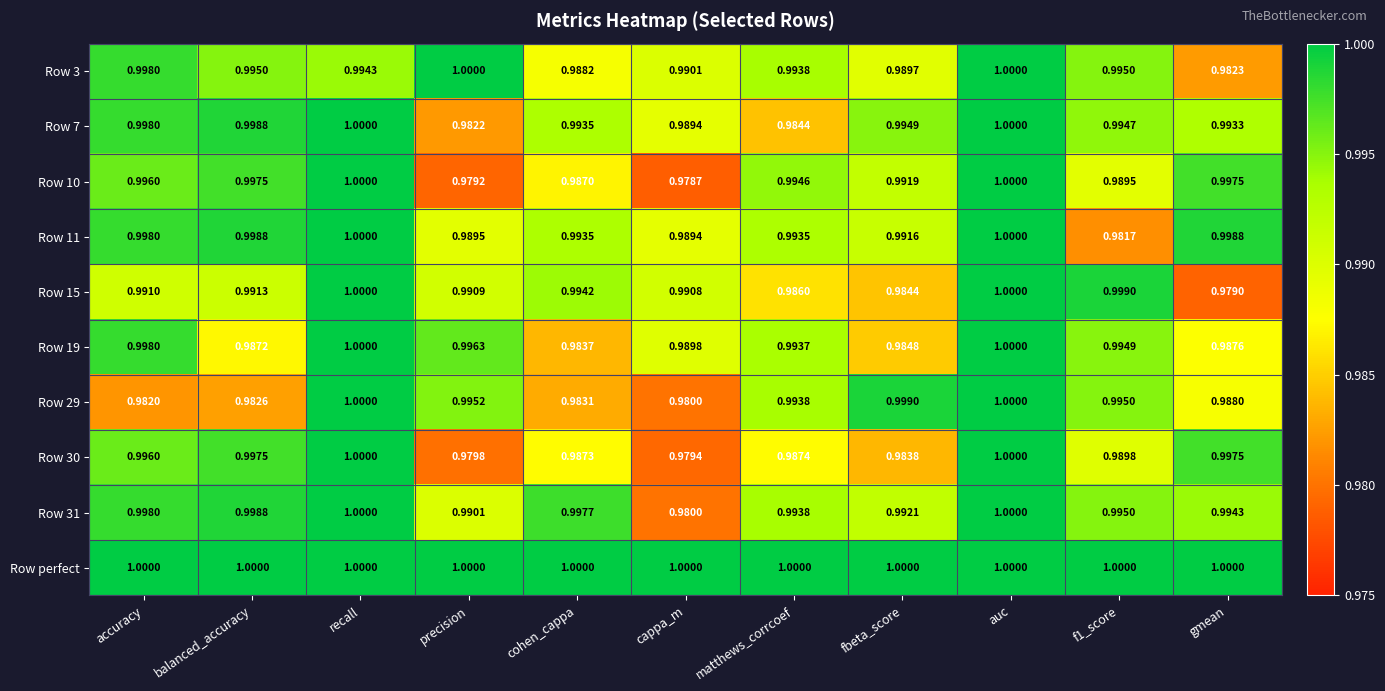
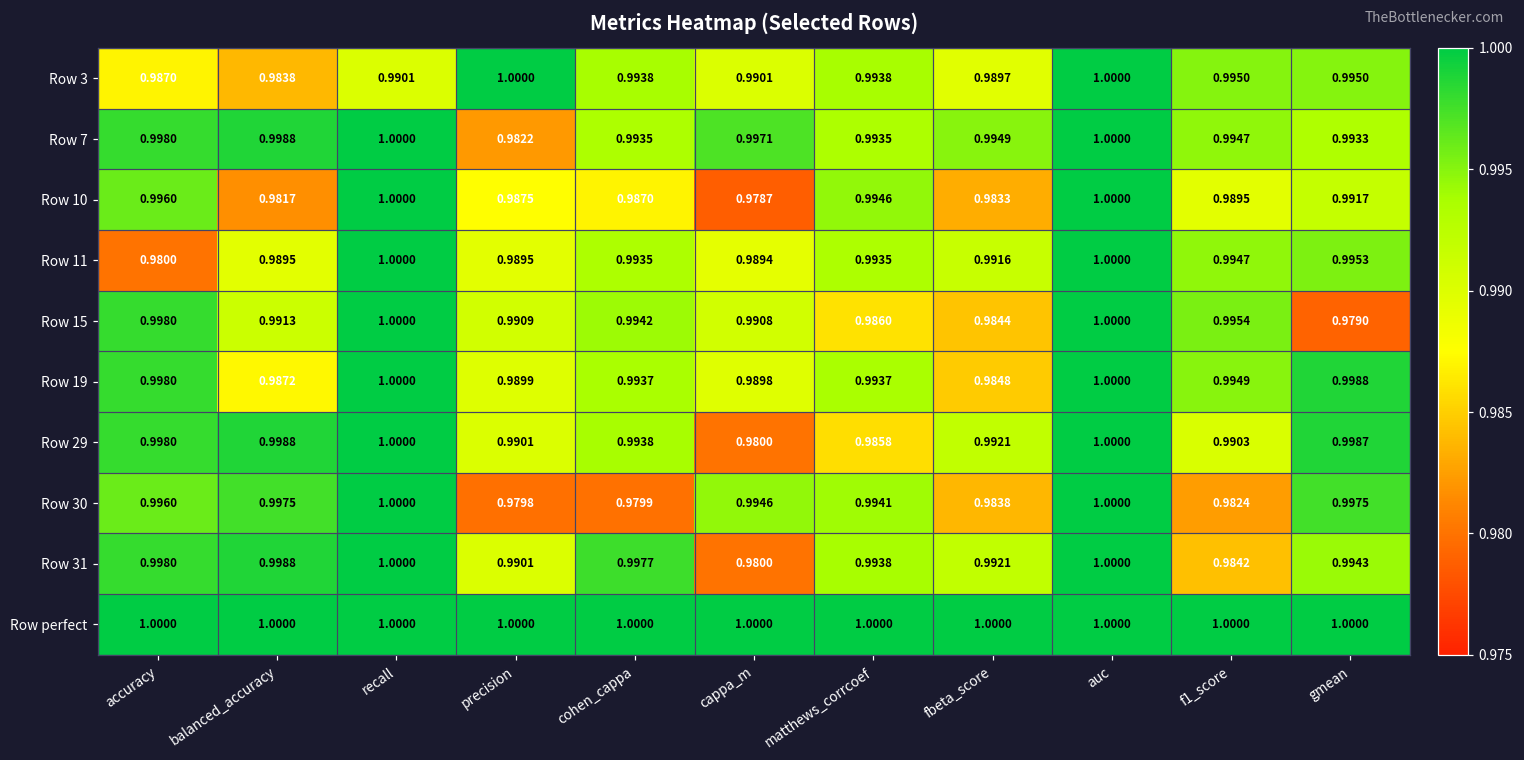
  {
    "Row 3": {
-     "accuracy": 0.9980,
-     "balanced_accuracy": 0.9950,
-     "recall": 0.9943,
+     "accuracy": 0.9870,
+     "balanced_accuracy": 0.9838,
+     "recall": 0.9901,
      "precision": 1.0000,
-     "cohen_cappa": 0.9882,
+     "cohen_cappa": 0.9938,
      "cappa_m": 0.9901,
      "matthews_corrcoef": 0.9938,
      "fbeta_score": 0.9897,
      "auc": 1.0000,
      "f1_score": 0.9950,
-     "gmean": 0.9823
+     "gmean": 0.9950
    },
    "Row 7": {
      "accuracy": 0.9980,
      "balanced_accuracy": 0.9988,
      "recall": 1.0000,
      "precision": 0.9822,
      "cohen_cappa": 0.9935,
-     "cappa_m": 0.9894,
-     "matthews_corrcoef": 0.9844,
+     "cappa_m": 0.9971,
+     "matthews_corrcoef": 0.9935,
      "fbeta_score": 0.9949,
      "auc": 1.0000,
      "f1_score": 0.9947,
      "gmean": 0.9933
    },
    "Row 10": {
      "accuracy": 0.9960,
-     "balanced_accuracy": 0.9975,
+     "balanced_accuracy": 0.9817,
      "recall": 1.0000,
-     "precision": 0.9792,
+     "precision": 0.9875,
      "cohen_cappa": 0.9870,
      "cappa_m": 0.9787,
      "matthews_corrcoef": 0.9946,
-     "fbeta_score": 0.9919,
+     "fbeta_score": 0.9833,
      "auc": 1.0000,
      "f1_score": 0.9895,
-     "gmean": 0.9975
+     "gmean": 0.9917
    },
    "Row 11": {
-     "accuracy": 0.9980,
-     "balanced_accuracy": 0.9988,
+     "accuracy": 0.9800,
+     "balanced_accuracy": 0.9895,
      "recall": 1.0000,
      "precision": 0.9895,
      "cohen_cappa": 0.9935,
      "cappa_m": 0.9894,
      "matthews_corrcoef": 0.9935,
      "fbeta_score": 0.9916,
      "auc": 1.0000,
-     "f1_score": 0.9817,
-     "gmean": 0.9988
+     "f1_score": 0.9947,
+     "gmean": 0.9953
    },
    "Row 15": {
-     "accuracy": 0.9910,
+     "accuracy": 0.9980,
      "balanced_accuracy": 0.9913,
      "recall": 1.0000,
      "precision": 0.9909,
      "cohen_cappa": 0.9942,
      "cappa_m": 0.9908,
      "matthews_corrcoef": 0.9860,
      "fbeta_score": 0.9844,
      "auc": 1.0000,
-     "f1_score": 0.9990,
+     "f1_score": 0.9954,
      "gmean": 0.9790
    },
    "Row 19": {
      "accuracy": 0.9980,
      "balanced_accuracy": 0.9872,
      "recall": 1.0000,
-     "precision": 0.9963,
-     "cohen_cappa": 0.9837,
+     "precision": 0.9899,
+     "cohen_cappa": 0.9937,
      "cappa_m": 0.9898,
      "matthews_corrcoef": 0.9937,
      "fbeta_score": 0.9848,
      "auc": 1.0000,
      "f1_score": 0.9949,
-     "gmean": 0.9876
+     "gmean": 0.9988
    },
    "Row 29": {
-     "accuracy": 0.9820,
-     "balanced_accuracy": 0.9826,
+     "accuracy": 0.9980,
+     "balanced_accuracy": 0.9988,
      "recall": 1.0000,
-     "precision": 0.9952,
-     "cohen_cappa": 0.9831,
+     "precision": 0.9901,
+     "cohen_cappa": 0.9938,
      "cappa_m": 0.9800,
-     "matthews_corrcoef": 0.9938,
-     "fbeta_score": 0.9990,
+     "matthews_corrcoef": 0.9858,
+     "fbeta_score": 0.9921,
      "auc": 1.0000,
-     "f1_score": 0.9950,
-     "gmean": 0.9880
+     "f1_score": 0.9903,
+     "gmean": 0.9987
    },
    "Row 30": {
      "accuracy": 0.9960,
      "balanced_accuracy": 0.9975,
      "recall": 1.0000,
      "precision": 0.9798,
-     "cohen_cappa": 0.9873,
-     "cappa_m": 0.9794,
-     "matthews_corrcoef": 0.9874,
+     "cohen_cappa": 0.9799,
+     "cappa_m": 0.9946,
+     "matthews_corrcoef": 0.9941,
      "fbeta_score": 0.9838,
      "auc": 1.0000,
-     "f1_score": 0.9898,
+     "f1_score": 0.9824,
      "gmean": 0.9975
    },
    "Row 31": {
      "accuracy": 0.9980,
      "balanced_accuracy": 0.9988,
      "recall": 1.0000,
      "precision": 0.9901,
      "cohen_cappa": 0.9977,
      "cappa_m": 0.9800,
      "matthews_corrcoef": 0.9938,
      "fbeta_score": 0.9921,
      "auc": 1.0000,
-     "f1_score": 0.9950,
+     "f1_score": 0.9842,
      "gmean": 0.9943
    },
    "Row perfect": {
      "accuracy": 1.0000,
      "balanced_accuracy": 1.0000,
      "recall": 1.0000,
      "precision": 1.0000,
      "cohen_cappa": 1.0000,
      "cappa_m": 1.0000,
      "matthews_corrcoef": 1.0000,
      "fbeta_score": 1.0000,
      "auc": 1.0000,
      "f1_score": 1.0000,
      "gmean": 1.0000
    }
  }
